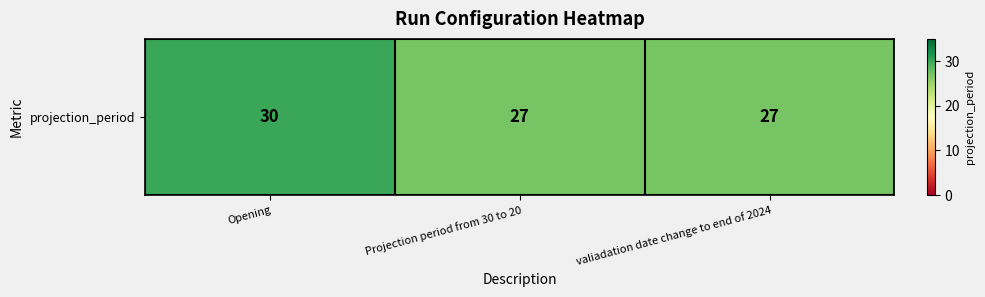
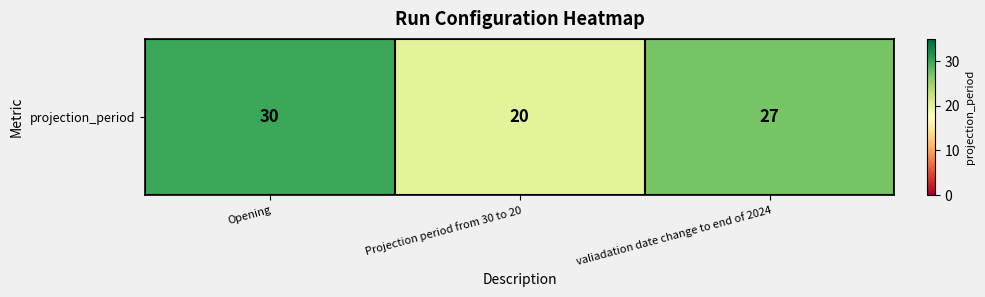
  {
    "projection_period": {
      "Opening": 30,
-     "Projection period from 30 to 20": 27,
+     "Projection period from 30 to 20": 20,
      "valiadation date change to end of 2024": 27
    }
  }
